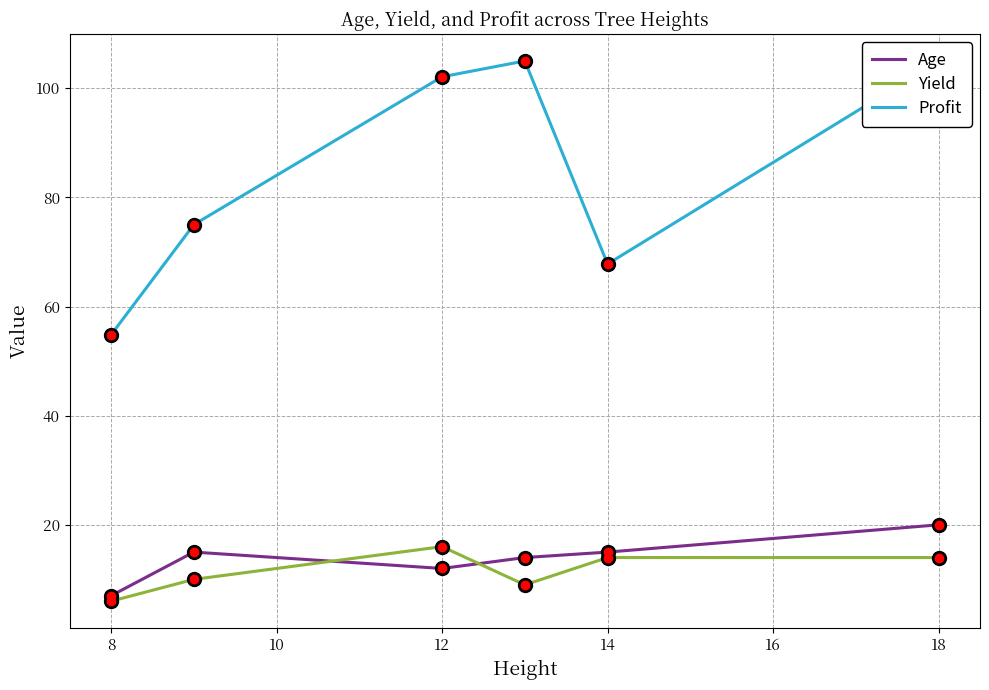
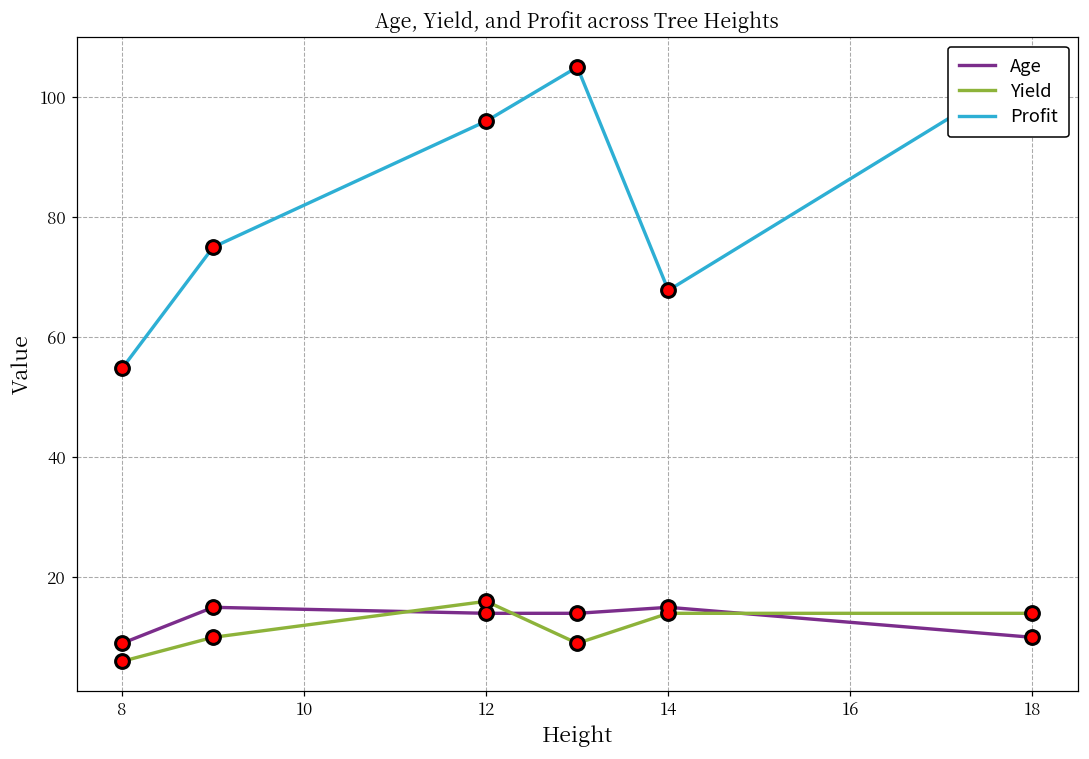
  {
    "Age": {
-     "8": 7,
-     "12": 12,
+     "8": 9,
+     "12": 14,
      "14": 15,
-     "18": 20
+     "18": 10
    },
    "Yield": {
      "8": 6,
      "12": 16,
      "14": 14,
      "18": 14
    },
    "Profit": {
      "8": 55,
-     "12": 102,
+     "12": 96,
      "14": 68
    }
  }
